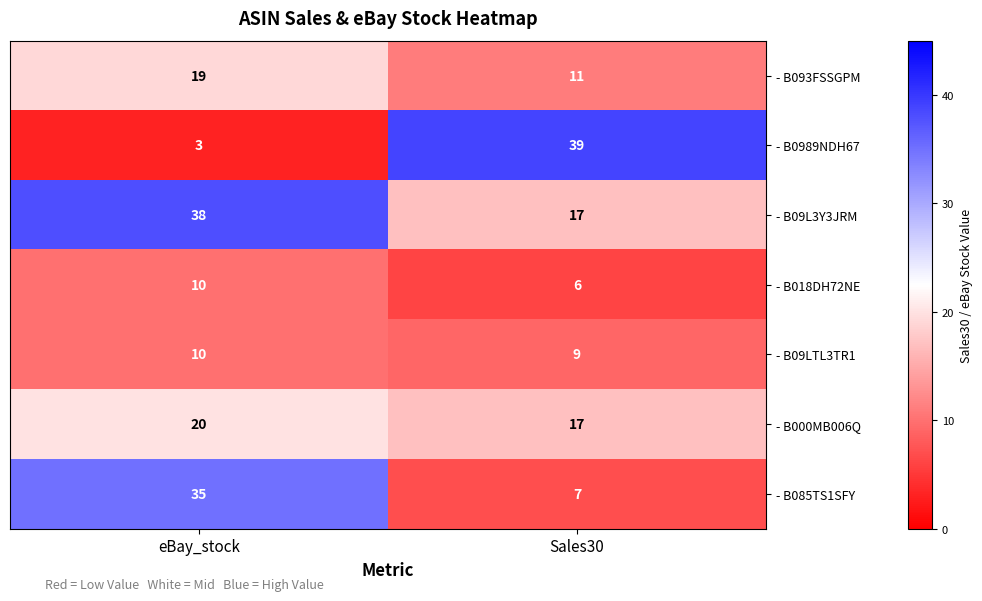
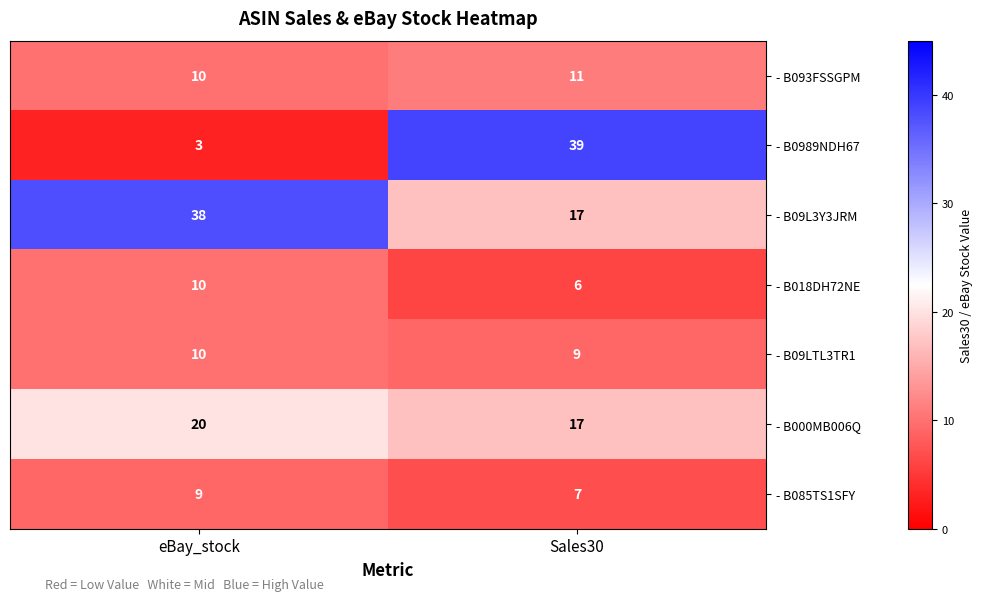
  {
    "- B093FSSGPM": {
-     "eBay_stock": 19,
+     "eBay_stock": 10,
      "Sales30": 11
    },
    "- B0989NDH67": {
      "eBay_stock": 3,
      "Sales30": 39
    },
    "- B09L3Y3JRM": {
      "eBay_stock": 38,
      "Sales30": 17
    },
    "- B018DH72NE": {
      "eBay_stock": 10,
      "Sales30": 6
    },
    "- B09LTL3TR1": {
      "eBay_stock": 10,
      "Sales30": 9
    },
    "- B000MB006Q": {
      "eBay_stock": 20,
      "Sales30": 17
    },
    "- B085TS1SFY": {
-     "eBay_stock": 35,
+     "eBay_stock": 9,
      "Sales30": 7
    }
  }
